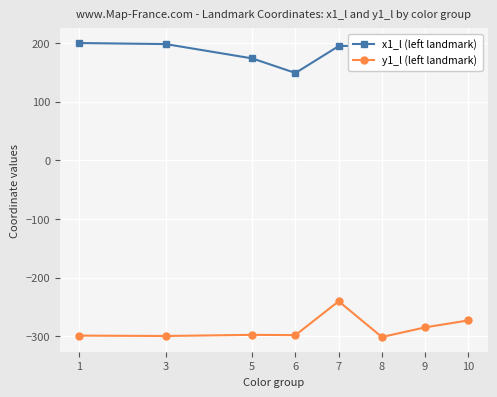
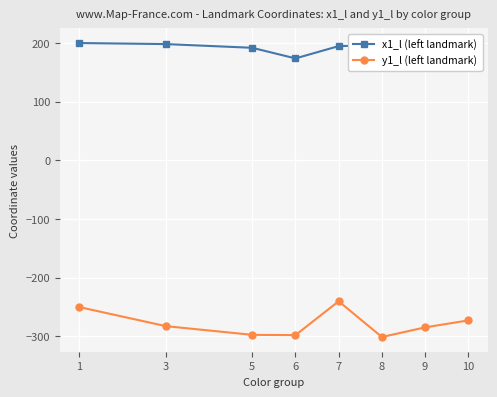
  {
    "x1_l (left landmark)": {
      "1": 200,
      "3": 200,
-     "5": 170,
-     "6": 150,
+     "5": 190,
+     "6": 170,
      "7": 190
    },
    "y1_l (left landmark)": {
-     "1": -300,
-     "3": -300,
+     "1": -250,
+     "3": -280,
      "5": -300,
      "6": -300,
      "7": -240,
      "8": -300,
      "9": -280,
      "10": -270
    }
  }
